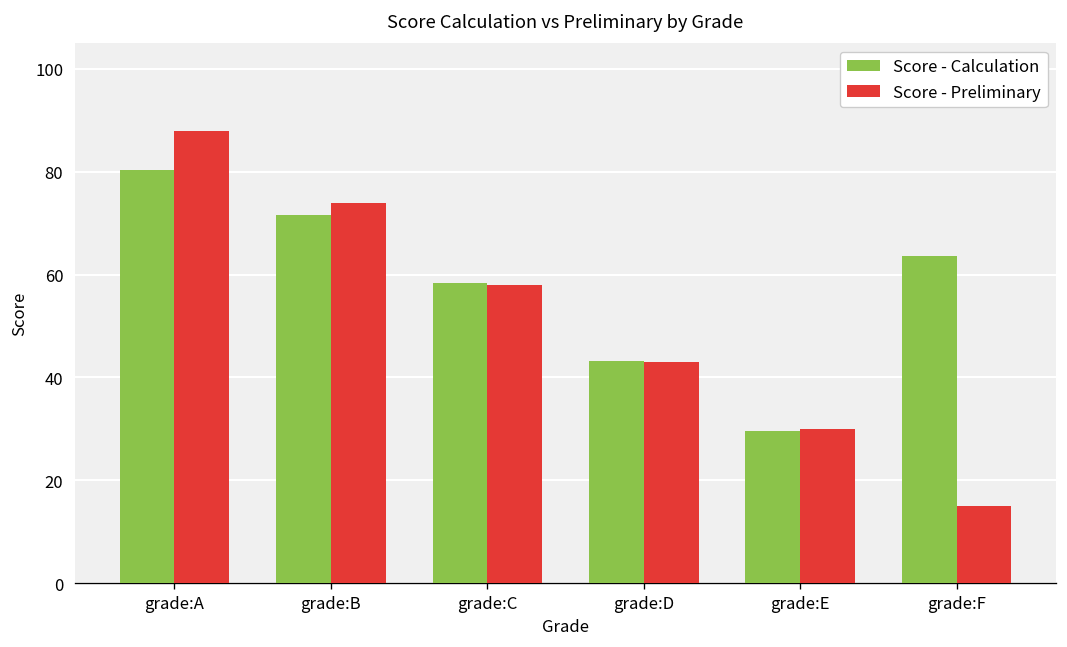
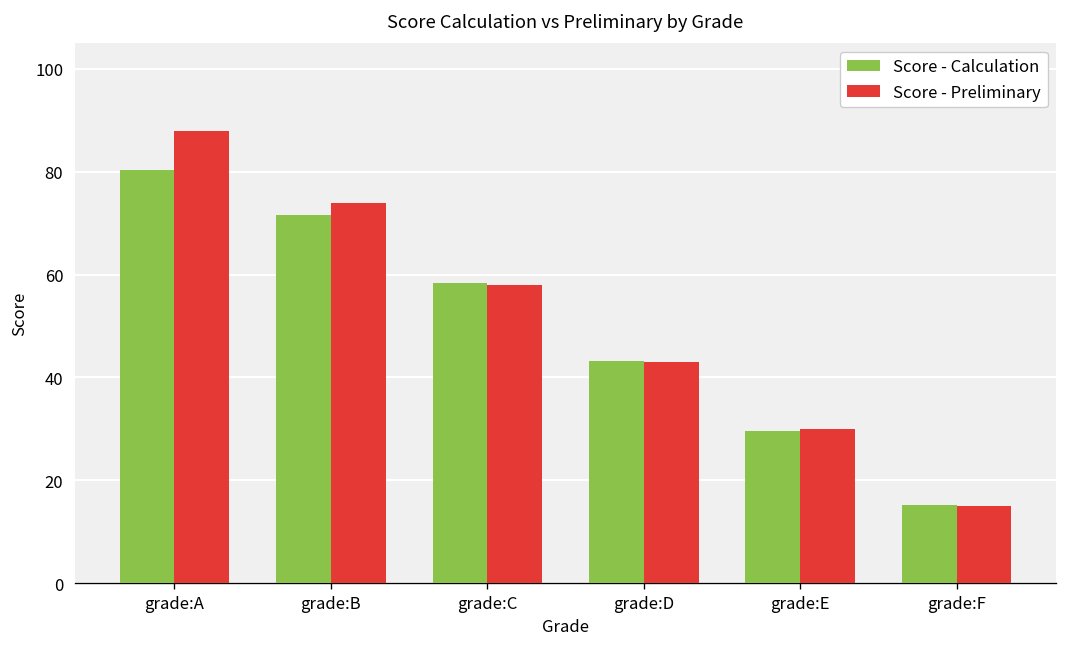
  {
    "Score - Calculation": {
      "grade:A": 80,
      "grade:B": 72,
      "grade:C": 58,
      "grade:D": 43,
      "grade:E": 30,
-     "grade:F": 64
+     "grade:F": 15
    },
    "Score - Preliminary": {
      "grade:A": 88,
      "grade:B": 74,
      "grade:C": 58,
      "grade:D": 43,
      "grade:E": 30,
      "grade:F": 15
    }
  }
